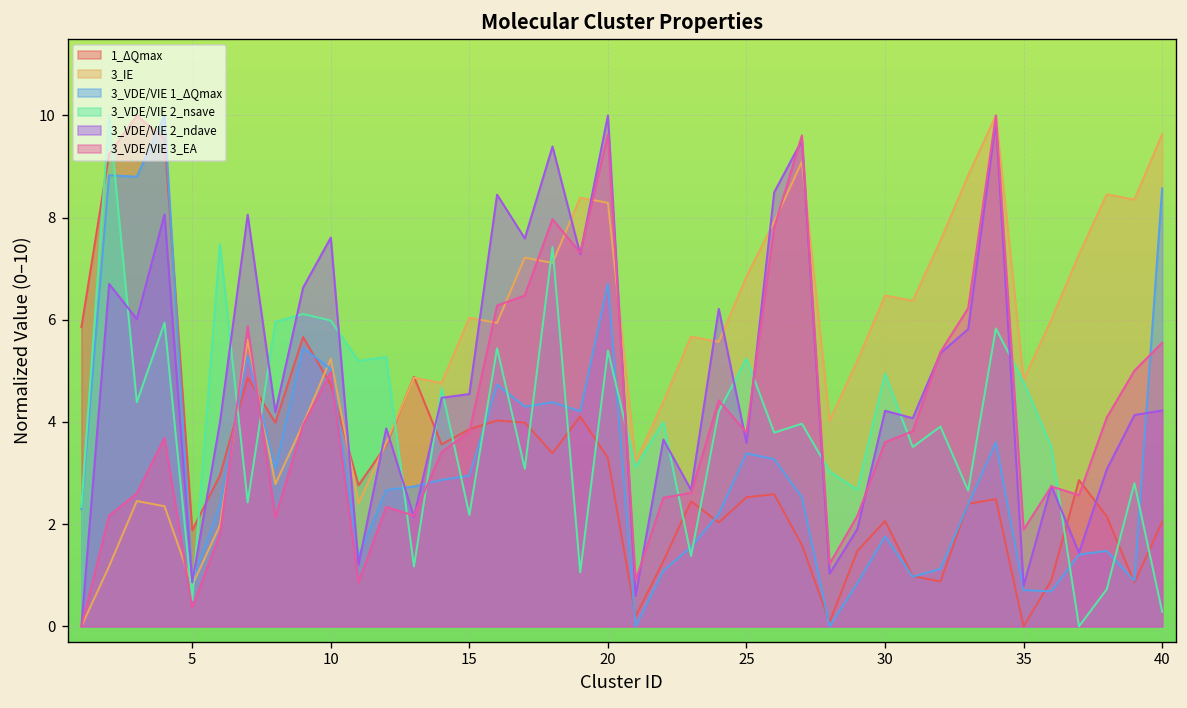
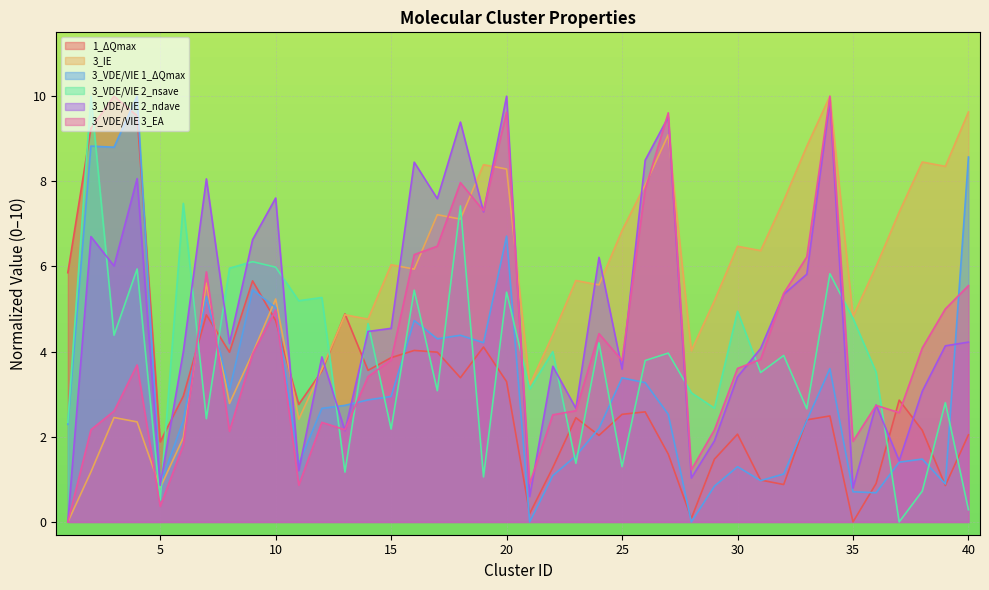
  {
    "3_VDE/VIE 1_ΔQmax": {
      "15": 2.9,
      "20": 6.7,
      "25": 3.4,
-     "30": 1.8,
+     "30": 1.3,
      "35": 0.7,
      "40": 8.6
    },
    "3_VDE/VIE 2_nsave": {
      "5": 0.5,
      "10": 6.0,
      "15": 2.2,
      "20": 5.4,
-     "25": 5.2,
+     "25": 1.3,
      "30": 4.9,
      "40": 0.3
    },
    "3_VDE/VIE 2_ndave": {
      "10": 7.6,
      "15": 4.5,
      "20": 10.0,
      "25": 3.6,
-     "30": 4.2,
+     "30": 3.4,
      "35": 0.8,
      "40": 4.2
    }
  }
